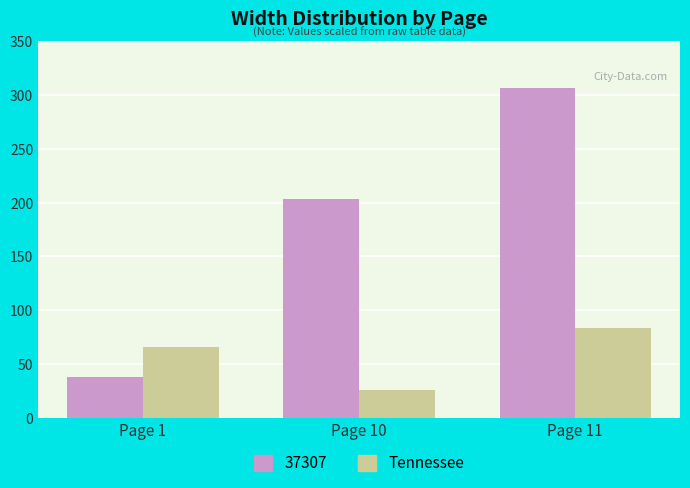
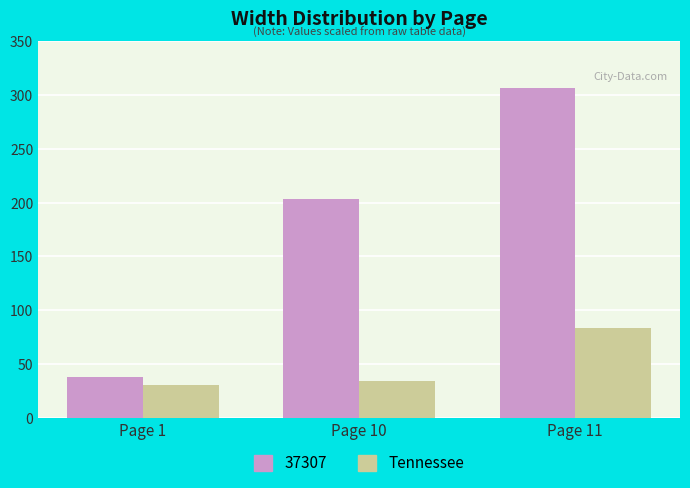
  {
    "37307": {
      "Page 1": 38,
      "Page 10": 204,
      "Page 11": 307
    },
    "Tennessee": {
-     "Page 1": 66,
-     "Page 10": 26,
+     "Page 1": 31,
+     "Page 10": 34,
      "Page 11": 83
    }
  }
